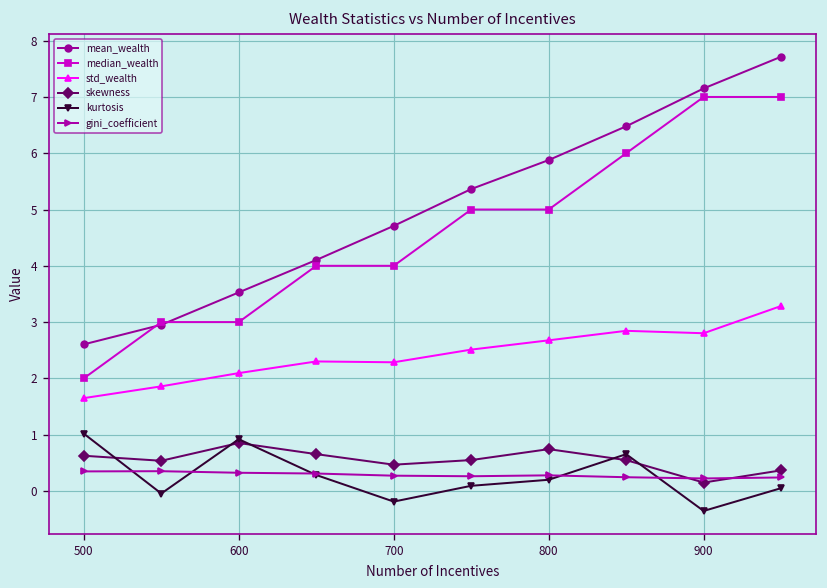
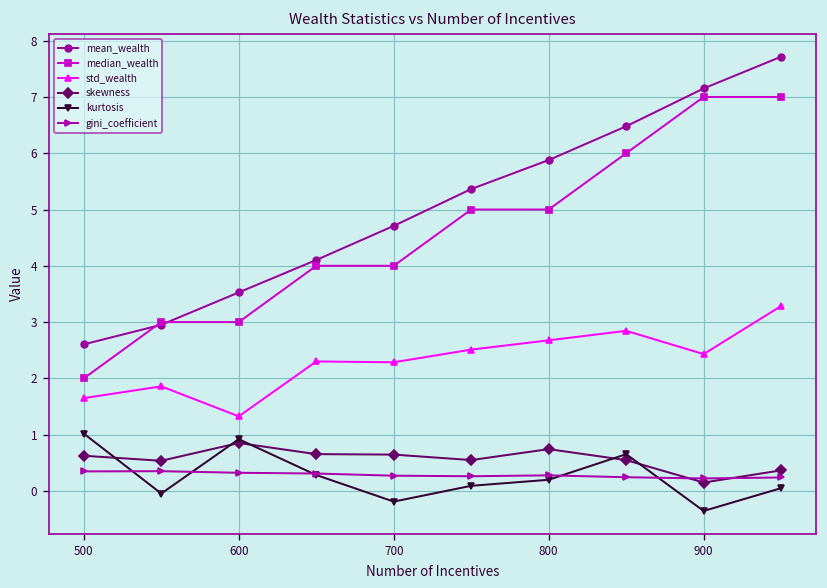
  {
    "std_wealth": {
      "500": 1.6,
-     "600": 2.1,
+     "600": 1.3,
      "700": 2.3,
      "800": 2.7,
-     "900": 2.8
+     "900": 2.4
    },
    "skewness": {
      "500": 0.6,
      "600": 0.9,
-     "700": 0.5,
+     "700": 0.6,
      "800": 0.7,
      "900": 0.1
    },
    "kurtosis": {
      "500": 1.0,
      "600": 0.9,
      "700": -0.2,
      "800": 0.2,
      "900": -0.4
    }
  }
